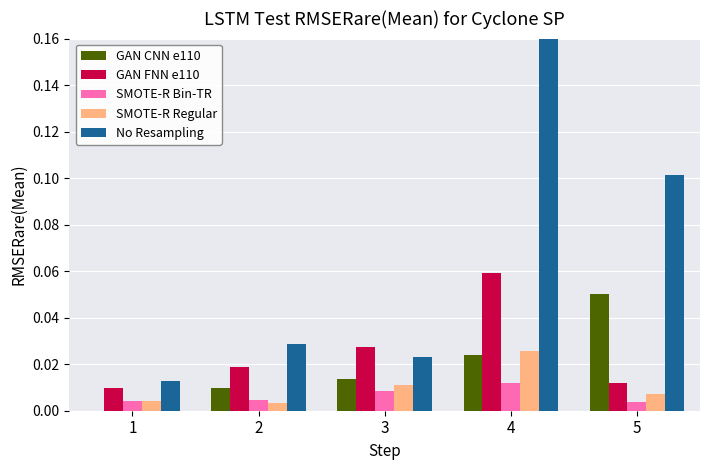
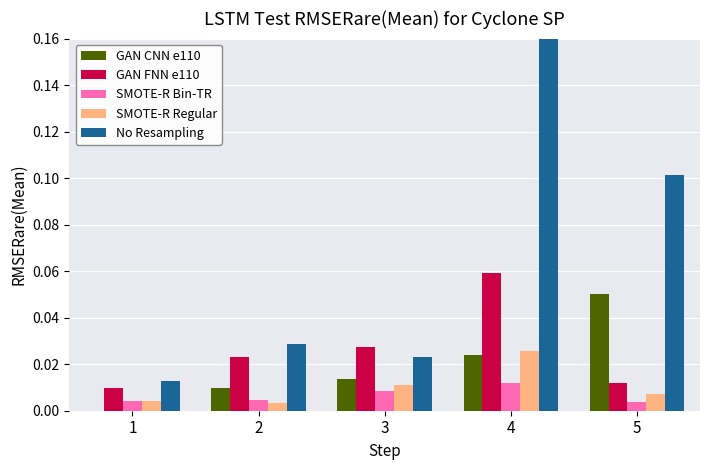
  {
    "GAN CNN e110": {
      "1": 0.000,
      "2": 0.010,
      "3": 0.014,
      "4": 0.024,
      "5": 0.050
    },
    "GAN FNN e110": {
      "1": 0.010,
-     "2": 0.019,
+     "2": 0.023,
      "3": 0.028,
      "4": 0.059,
      "5": 0.012
    },
    "SMOTE-R Bin-TR": {
      "1": 0.004,
      "2": 0.005,
      "3": 0.009,
      "4": 0.012,
      "5": 0.004
    },
    "SMOTE-R Regular": {
      "1": 0.004,
      "2": 0.003,
      "3": 0.011,
      "4": 0.026,
      "5": 0.007
    },
    "No Resampling": {
      "1": 0.013,
      "2": 0.029,
      "3": 0.023,
      "4": 0.160,
      "5": 0.101
    }
  }
